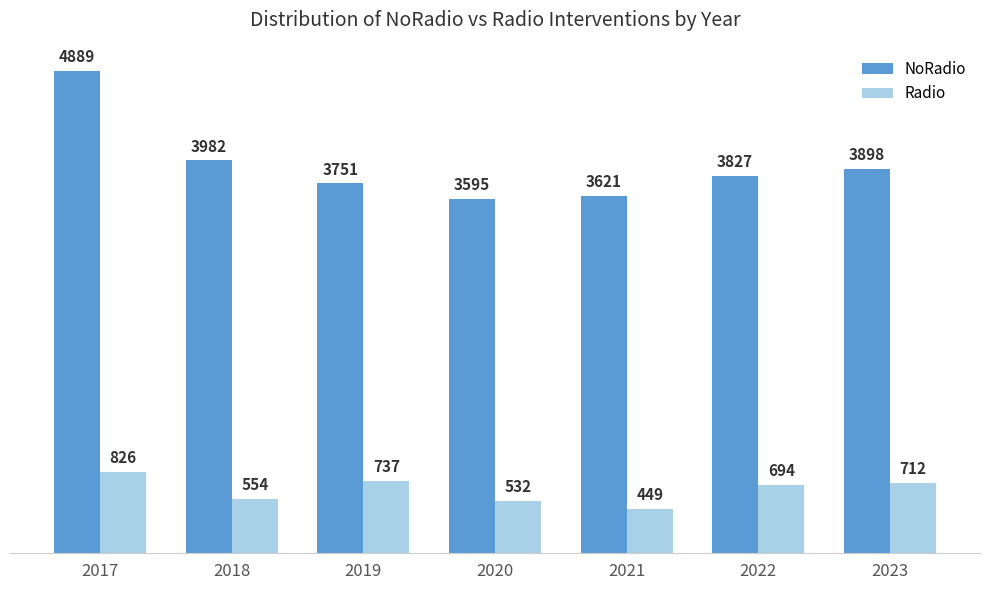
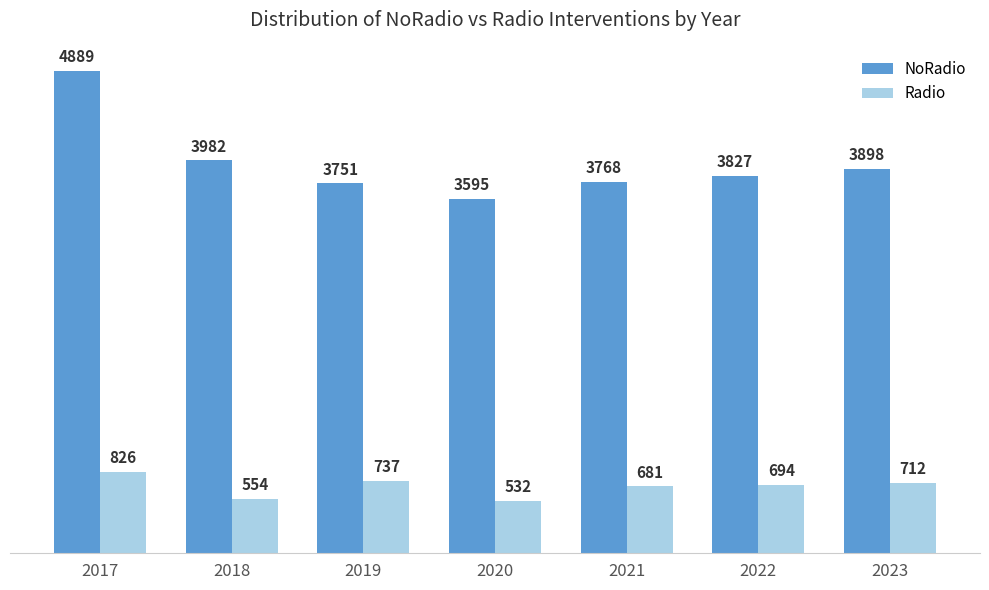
  {
    "NoRadio": {
      "2017": 4889,
      "2018": 3982,
      "2019": 3751,
      "2020": 3595,
-     "2021": 3621,
+     "2021": 3768,
      "2022": 3827,
      "2023": 3898
    },
    "Radio": {
      "2017": 826,
      "2018": 554,
      "2019": 737,
      "2020": 532,
-     "2021": 449,
+     "2021": 681,
      "2022": 694,
      "2023": 712
    }
  }
